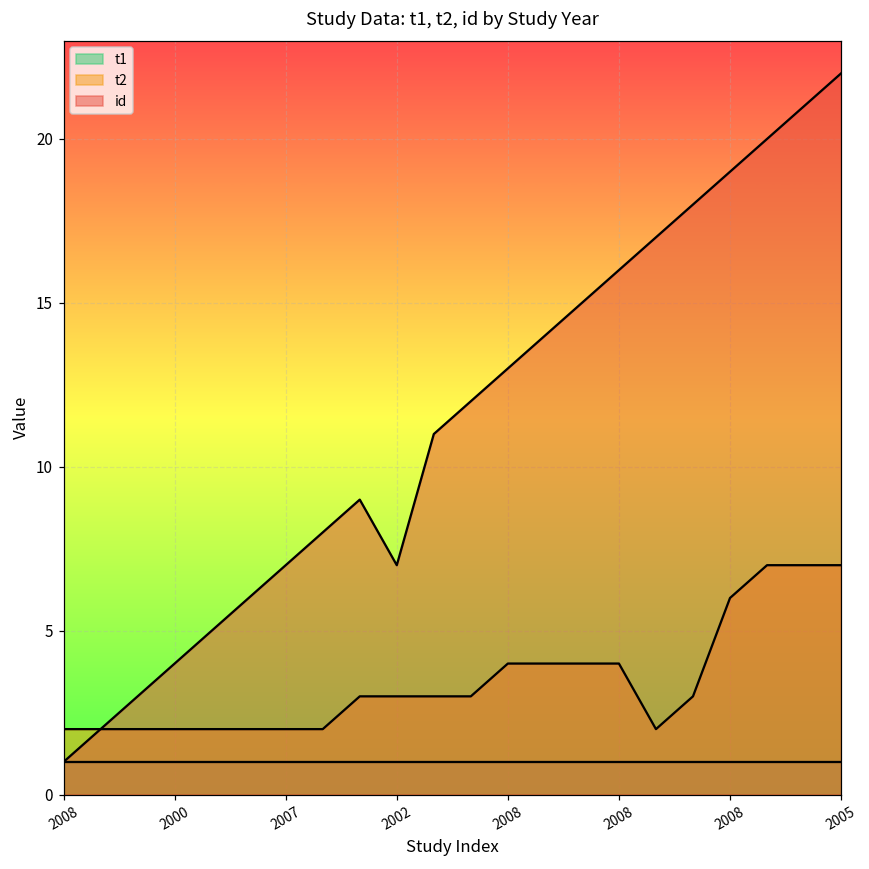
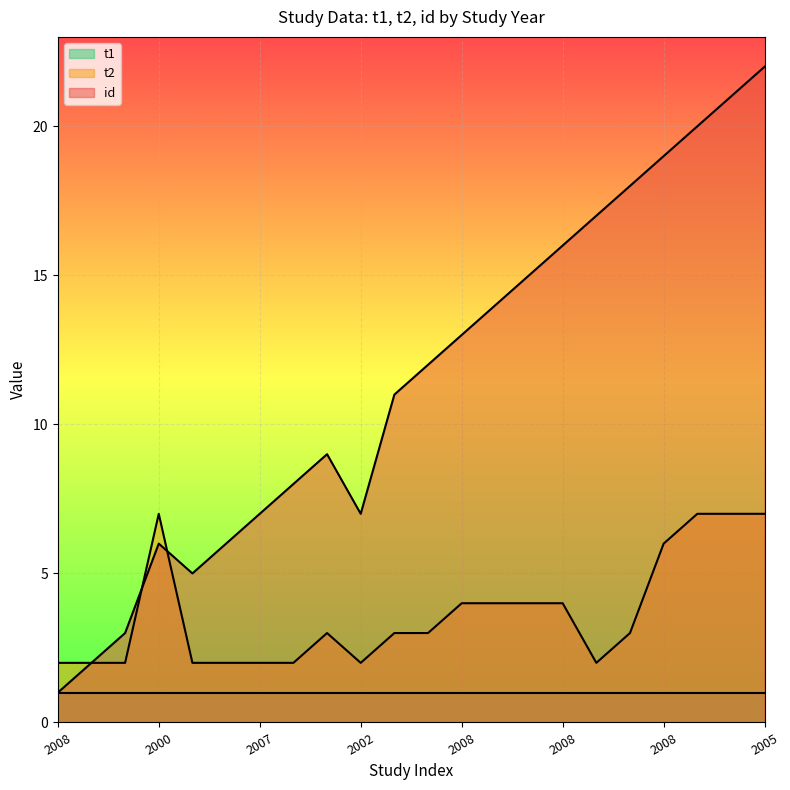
  {
    "t1": {
      "2000": 1,
      "2007": 1,
      "2002": 1,
      "2005": 1
    },
    "t2": {
-     "2000": 2,
+     "2000": 7,
      "2007": 2,
-     "2002": 3,
+     "2002": 2,
      "2005": 7
    },
    "id": {
-     "2000": 4,
+     "2000": 6,
      "2007": 7,
      "2002": 7,
      "2005": 22
    }
  }
